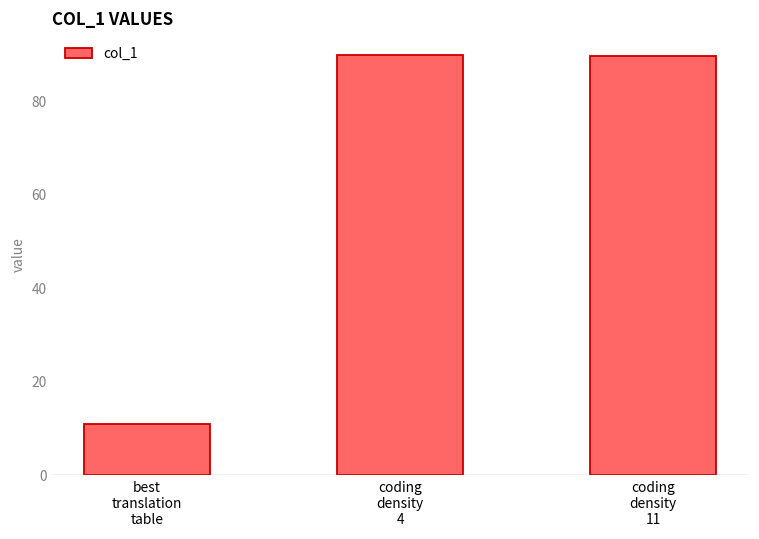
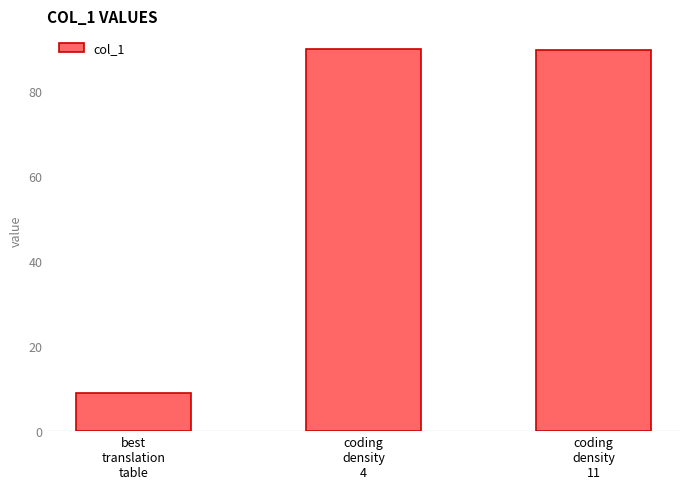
  {
-   "best translation table": 11,
+   "best translation table": 9,
    "coding density 4": 90,
    "coding density 11": 90
  }
